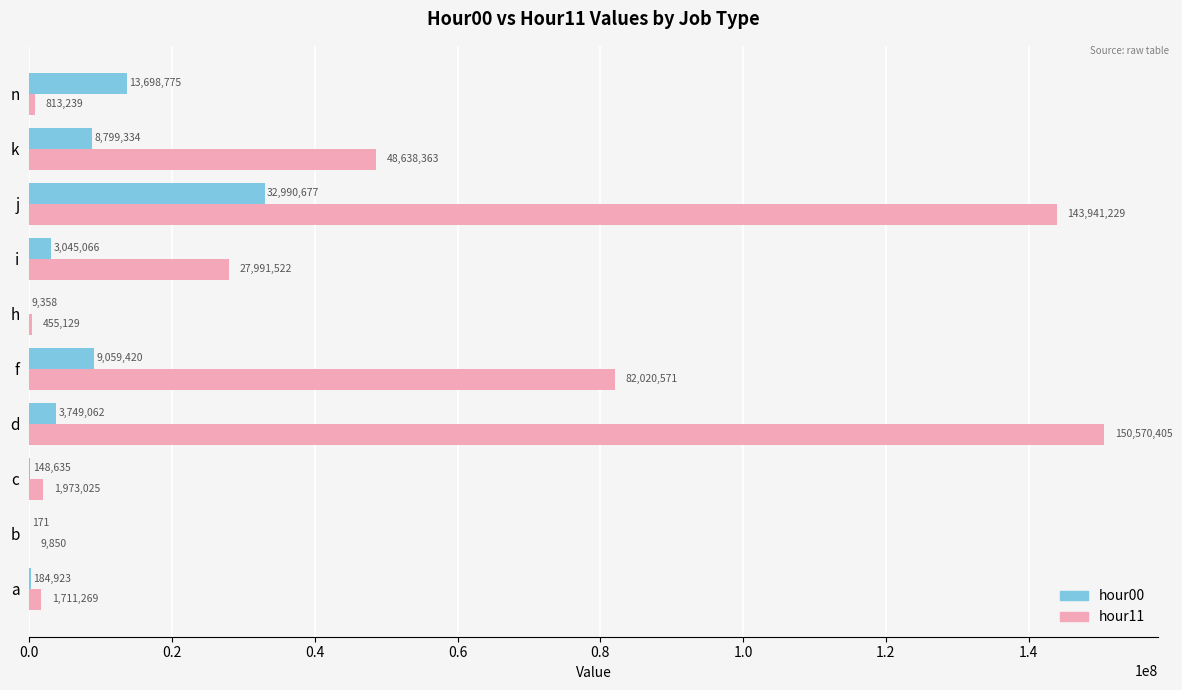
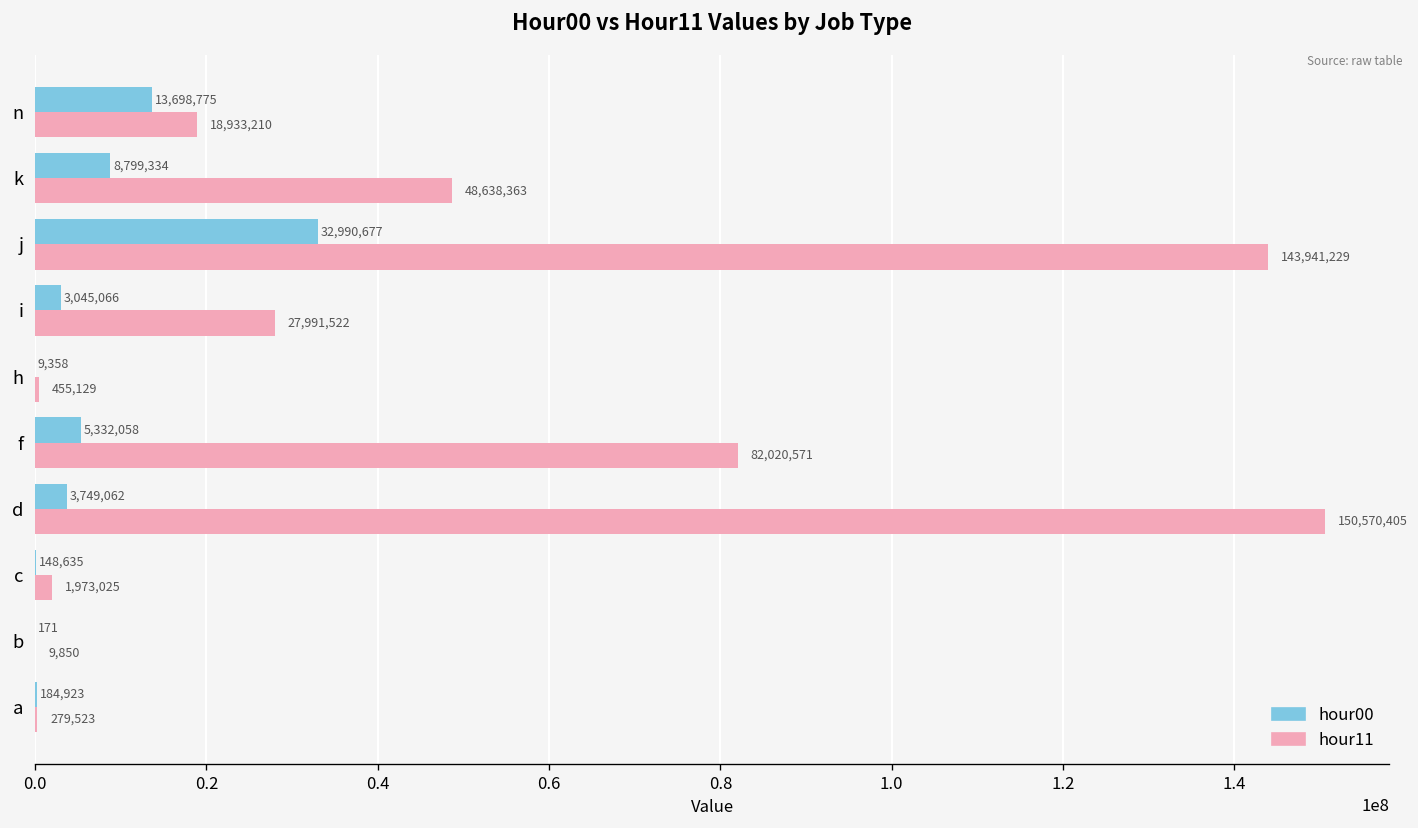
  {
    "hour00": {
      "n": "13,698,775",
      "k": "8,799,334",
      "j": "32,990,677",
      "i": "3,045,066",
      "h": "9,358",
-     "f": "9,059,420",
+     "f": "5,332,058",
      "d": "3,749,062",
      "c": "148,635",
      "b": "171",
      "a": "184,923"
    },
    "hour11": {
-     "n": "813,239",
+     "n": "18,933,210",
      "k": "48,638,363",
      "j": "143,941,229",
      "i": "27,991,522",
      "h": "455,129",
      "f": "82,020,571",
      "d": "150,570,405",
      "c": "1,973,025",
      "b": "9,850",
-     "a": "1,711,269"
+     "a": "279,523"
    }
  }
